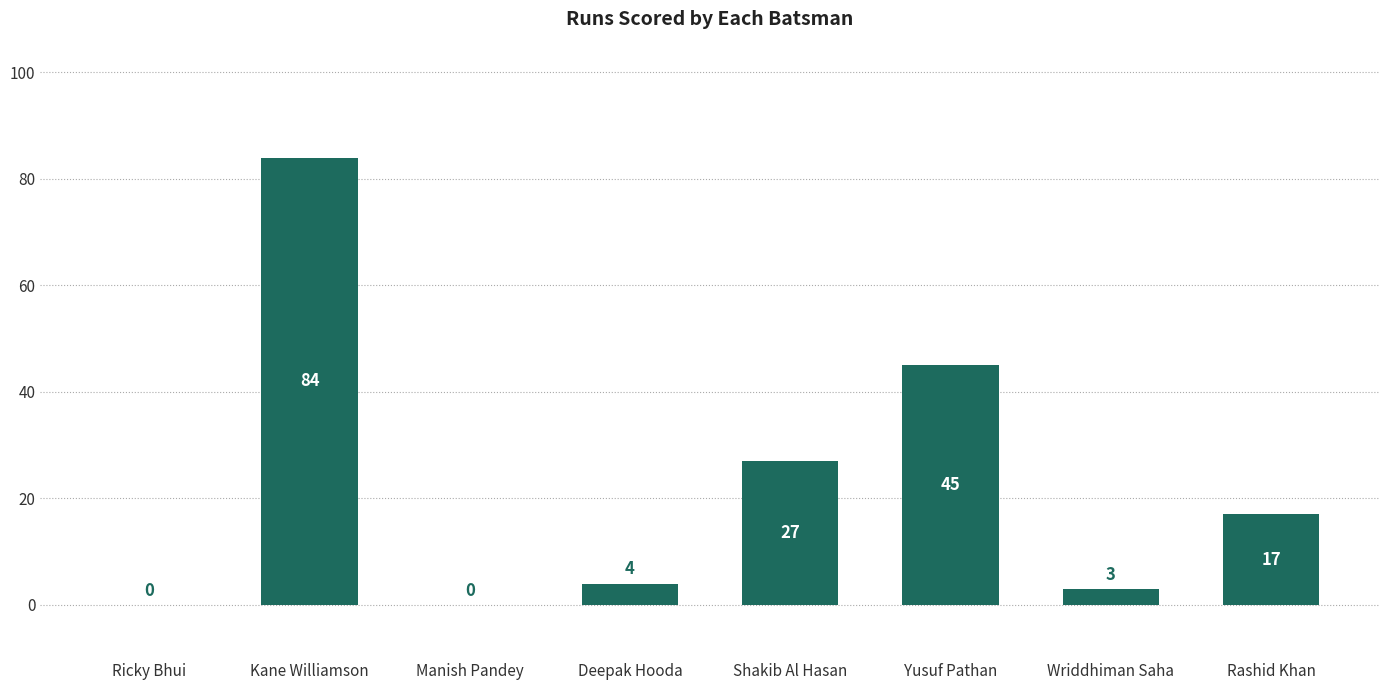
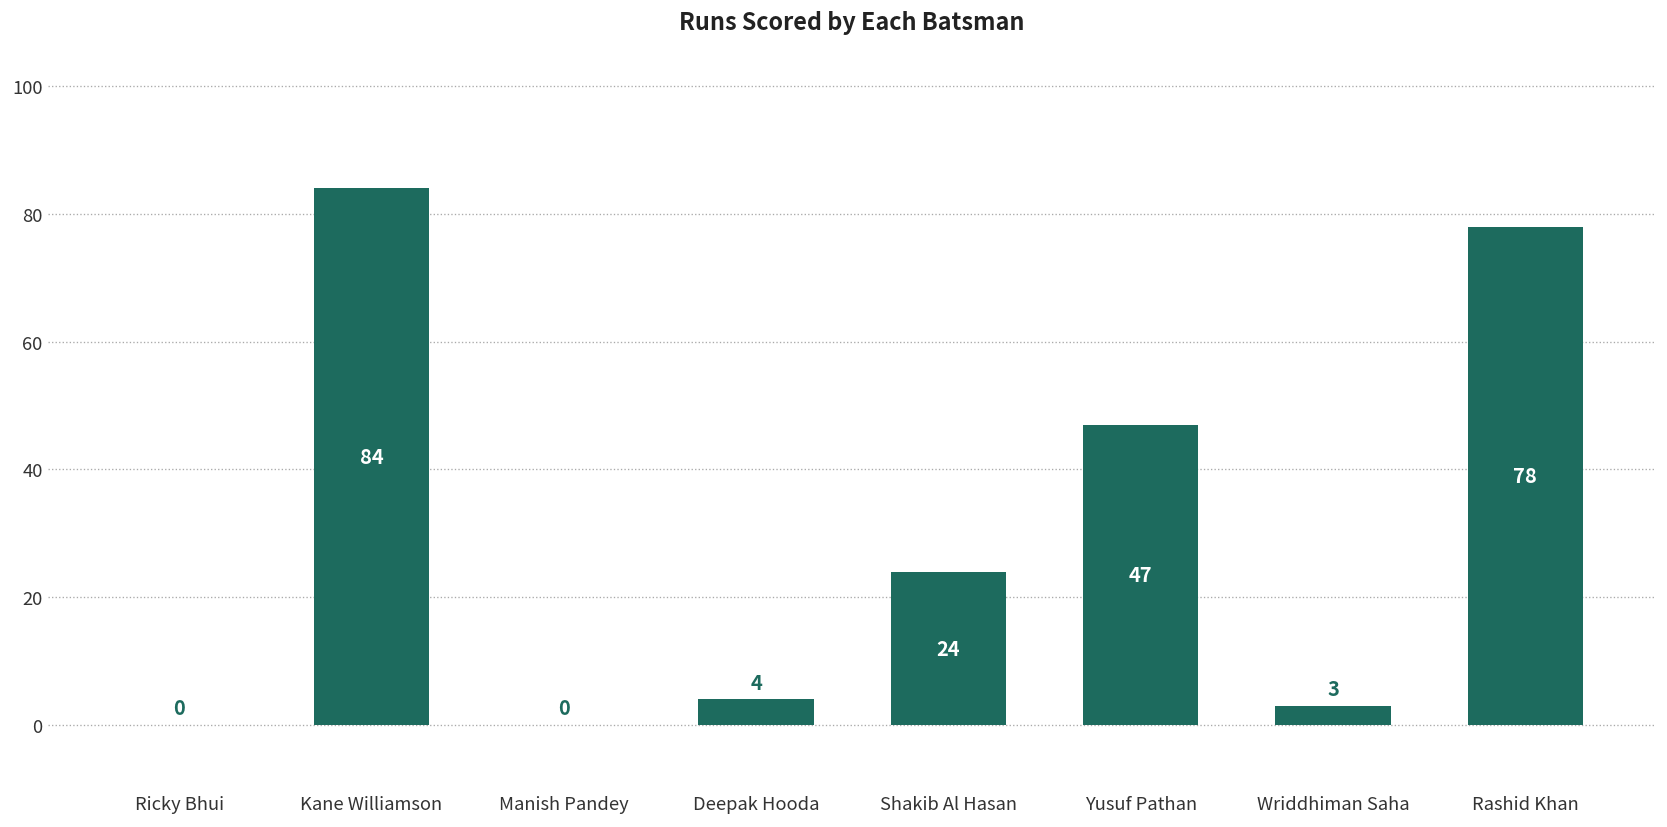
  {
    "Ricky Bhui": 0,
    "Kane Williamson": 84,
    "Manish Pandey": 0,
    "Deepak Hooda": 4,
-   "Shakib Al Hasan": 27,
-   "Yusuf Pathan": 45,
+   "Shakib Al Hasan": 24,
+   "Yusuf Pathan": 47,
    "Wriddhiman Saha": 3,
-   "Rashid Khan": 17
+   "Rashid Khan": 78
  }
